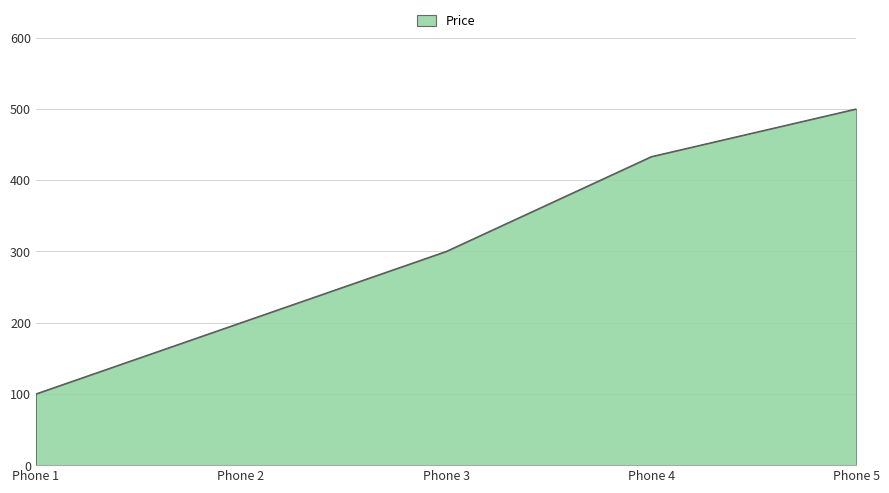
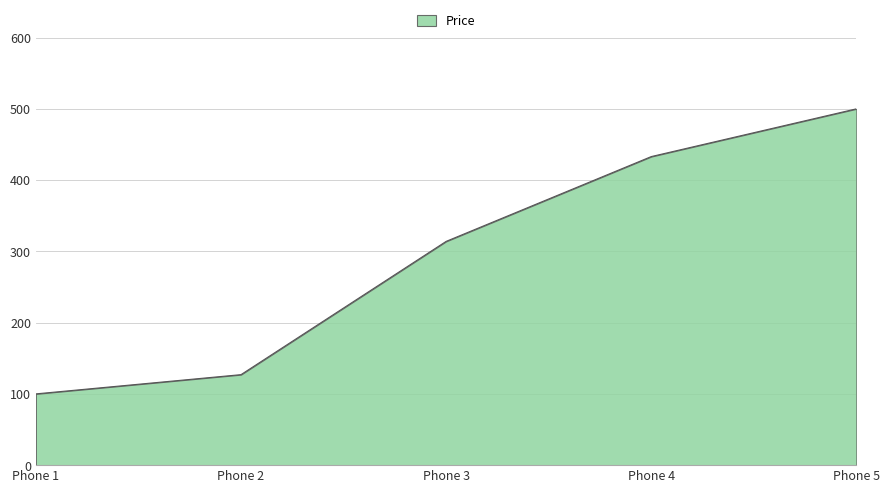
  {
    "Phone 1": 100,
-   "Phone 2": 200,
-   "Phone 3": 300,
+   "Phone 2": 130,
+   "Phone 3": 310,
    "Phone 4": 430,
    "Phone 5": 500
  }
